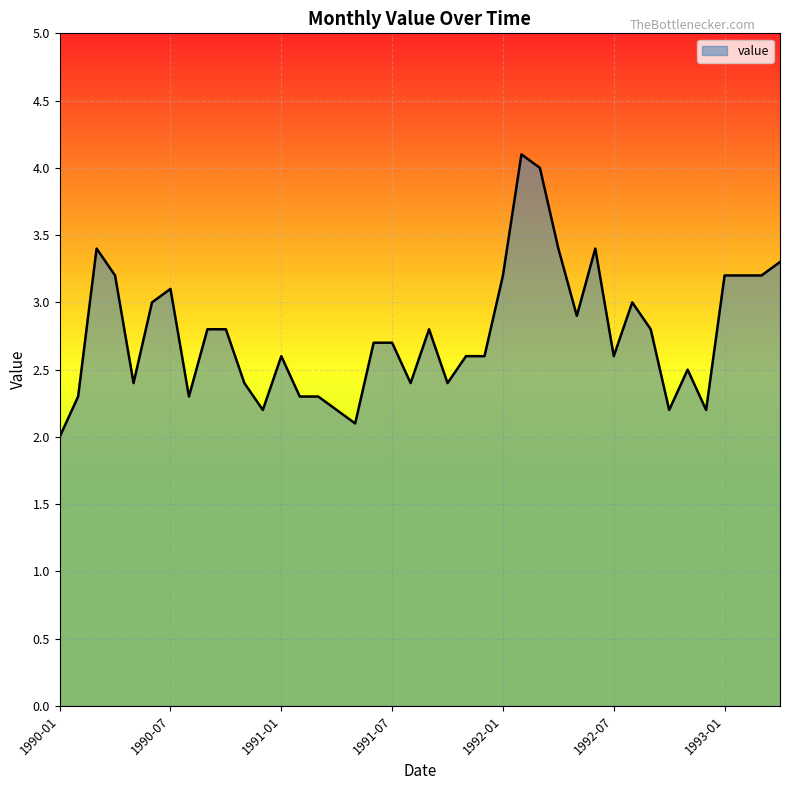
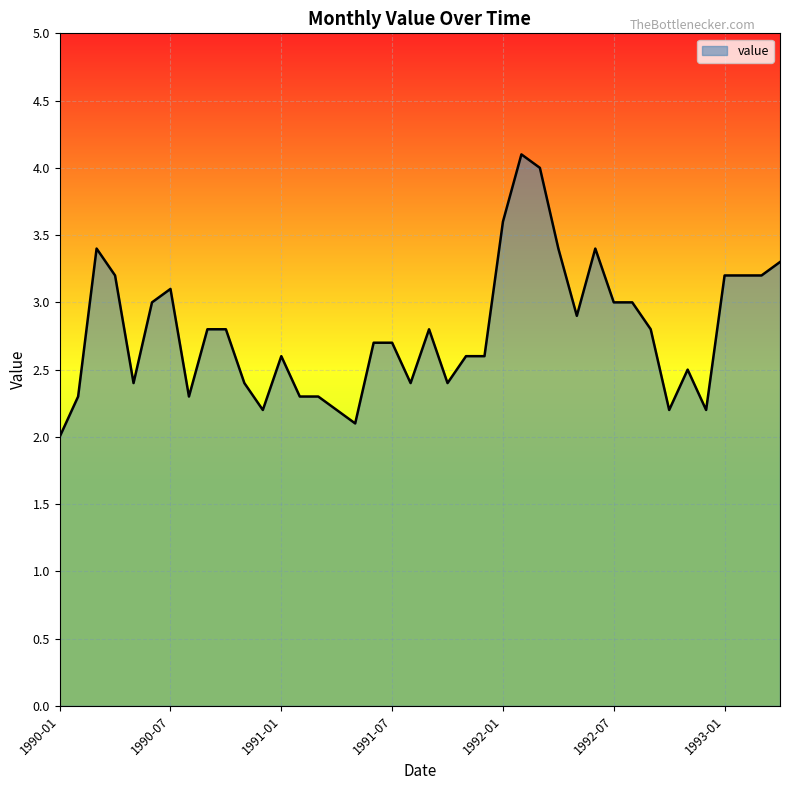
  {
    "1990-01": 2.0,
    "1990-07": 3.1,
    "1991-01": 2.6,
    "1991-07": 2.7,
-   "1992-01": 3.2,
-   "1992-07": 2.6,
+   "1992-01": 3.6,
+   "1992-07": 3.0,
    "1993-01": 3.2
  }
